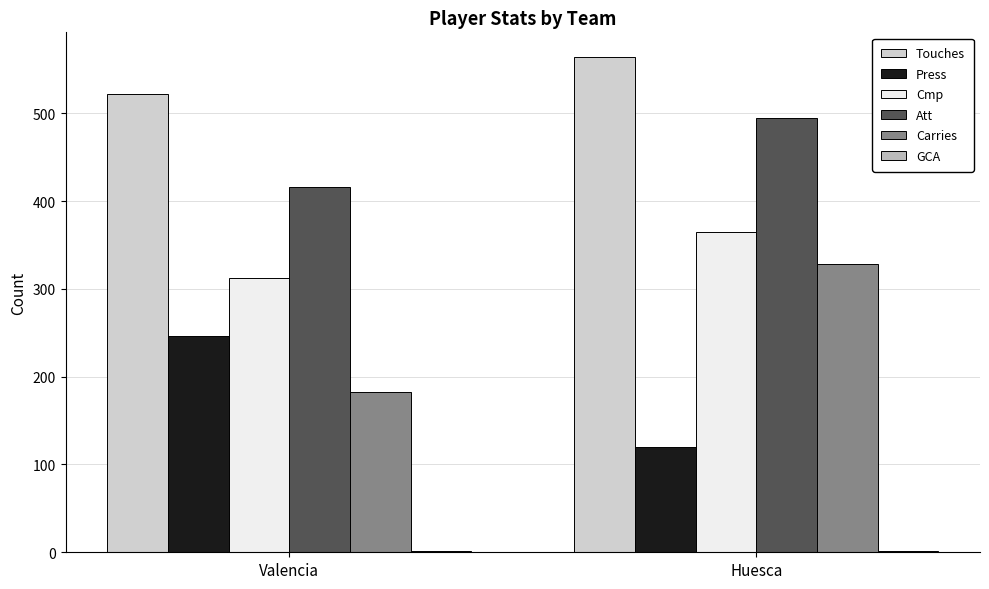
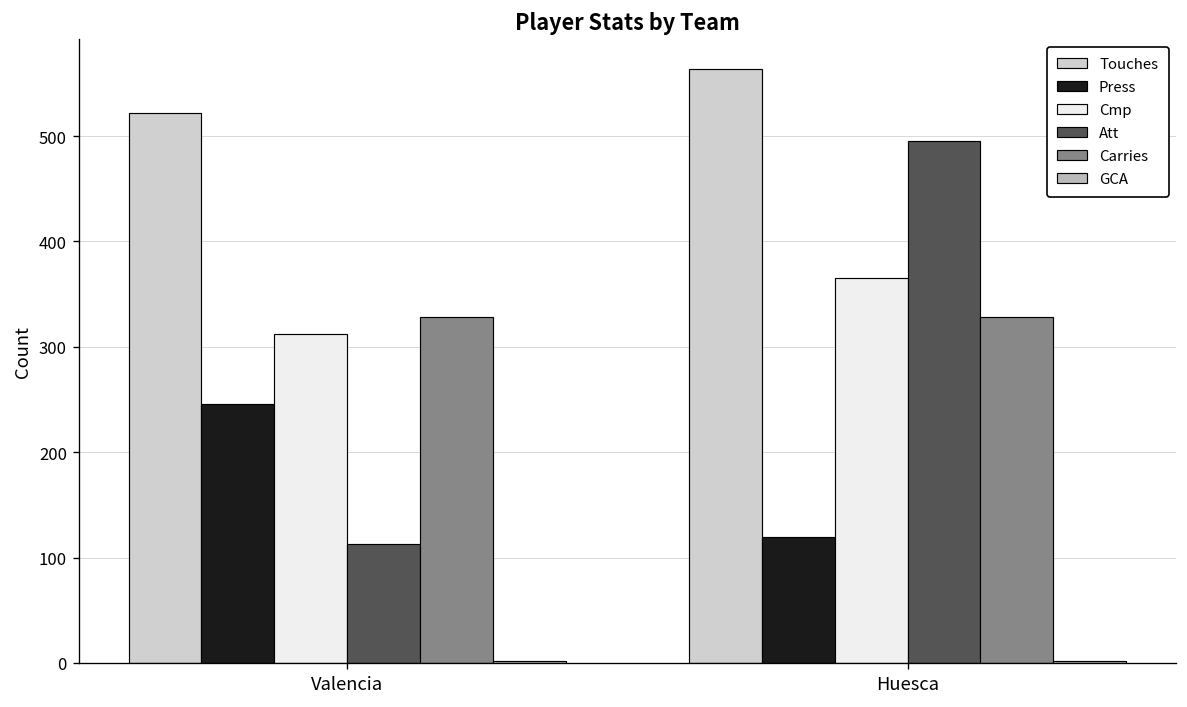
  {
    "Press": {
      "Valencia": 250,
      "Huesca": 120
    },
    "Att": {
-     "Valencia": 420,
+     "Valencia": 110,
      "Huesca": 500
    },
    "Carries": {
-     "Valencia": 180,
+     "Valencia": 330,
      "Huesca": 330
    }
  }
